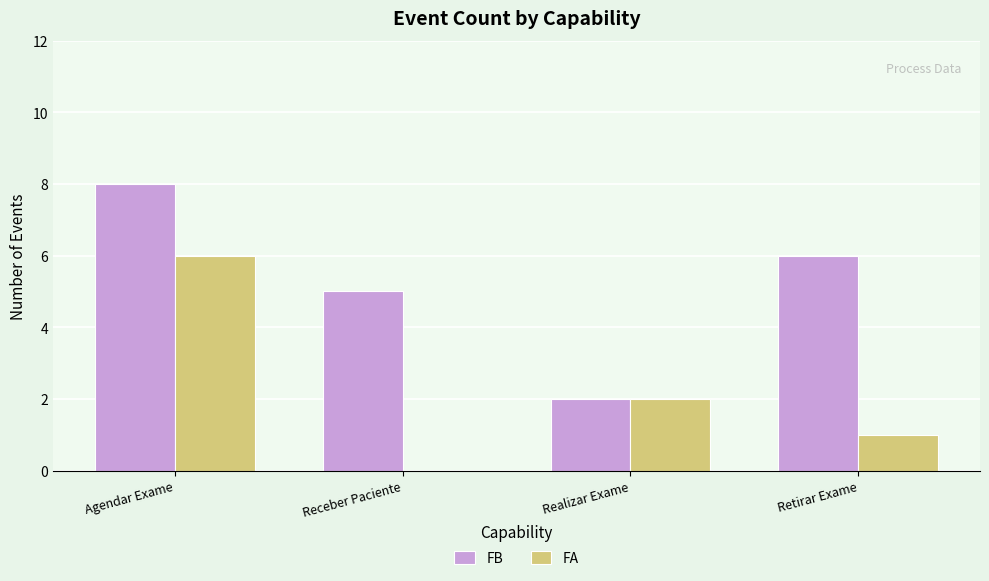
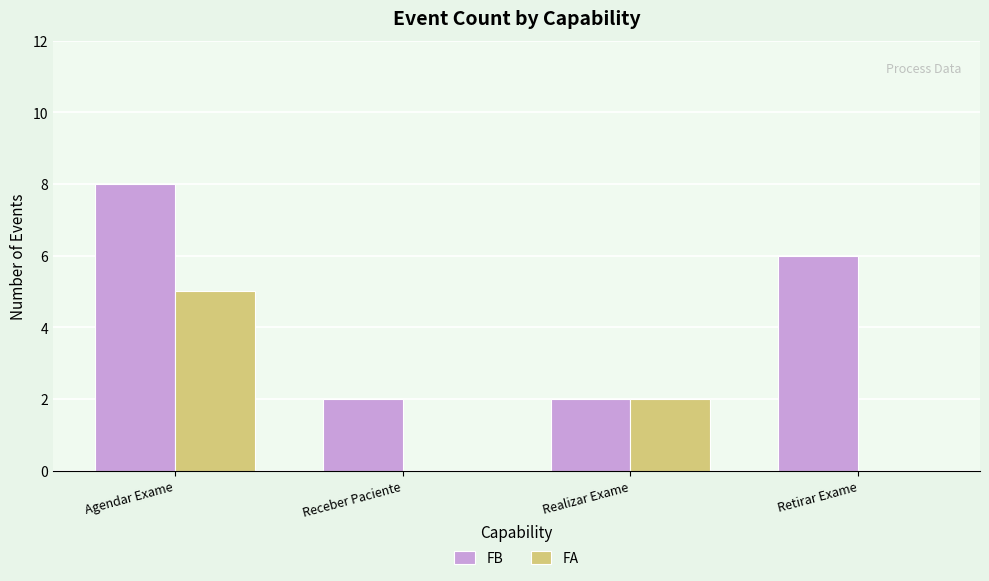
  {
    "FB": {
      "Agendar Exame": 8,
-     "Receber Paciente": 5,
+     "Receber Paciente": 2,
      "Realizar Exame": 2,
      "Retirar Exame": 6
    },
    "FA": {
-     "Agendar Exame": 6,
+     "Agendar Exame": 5,
      "Receber Paciente": 0,
      "Realizar Exame": 2,
-     "Retirar Exame": 1
+     "Retirar Exame": 0
    }
  }
